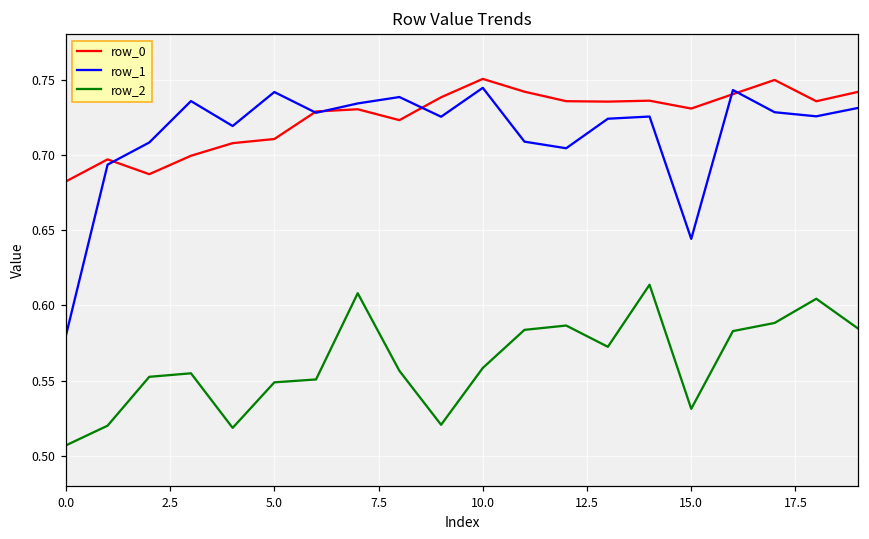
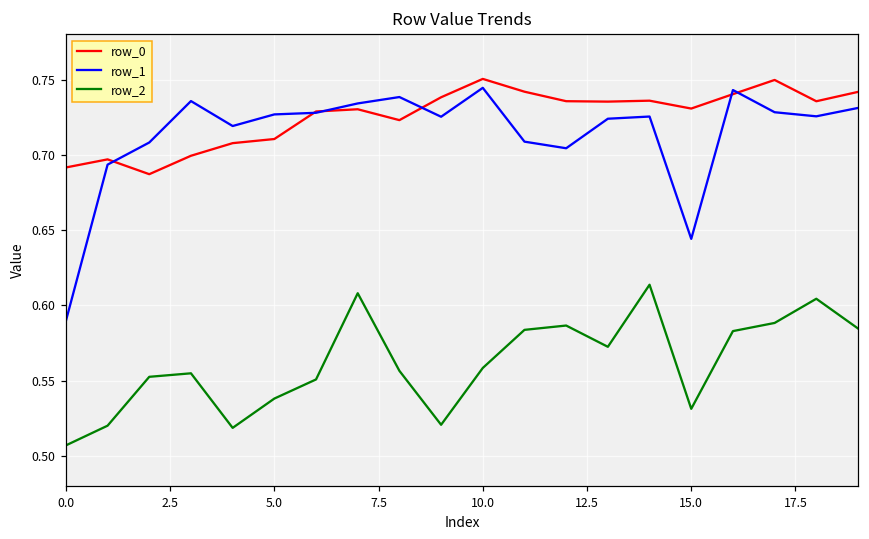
  {
    "row_0": {
-     "0.0": 0.682,
+     "0.0": 0.692,
      "5.0": 0.711,
      "10.0": 0.750,
      "15.0": 0.731
    },
    "row_1": {
-     "0.0": 0.580,
-     "5.0": 0.742,
+     "0.0": 0.590,
+     "5.0": 0.727,
      "10.0": 0.745,
      "15.0": 0.644
    },
    "row_2": {
      "0.0": 0.507,
-     "5.0": 0.549,
+     "5.0": 0.538,
      "10.0": 0.558,
      "15.0": 0.531
    }
  }
